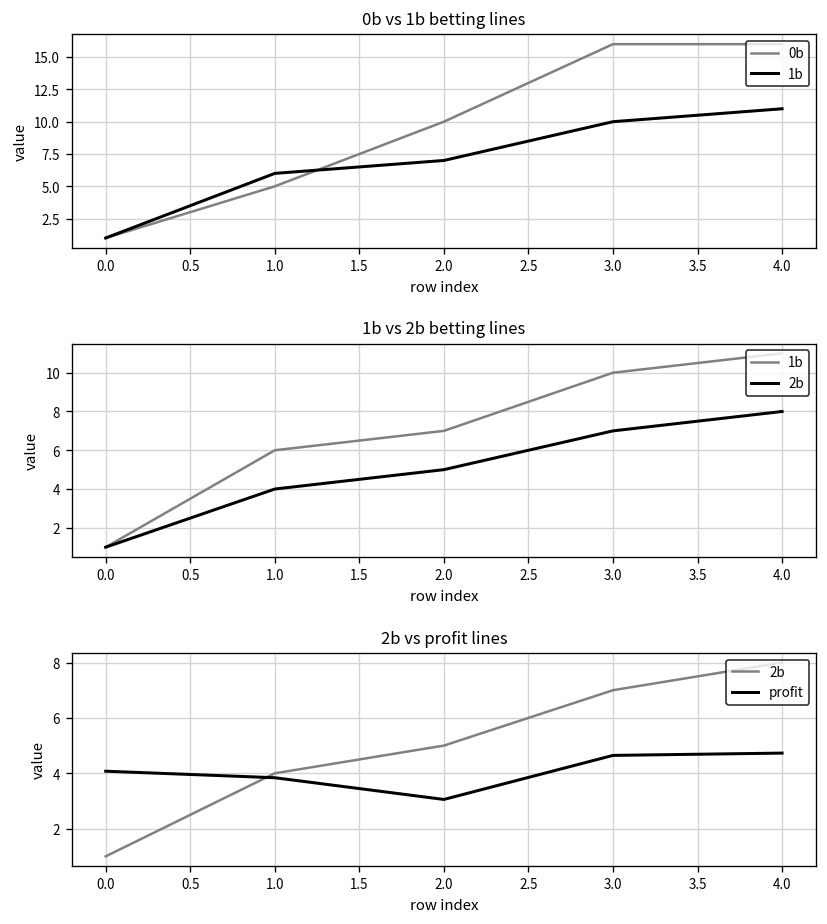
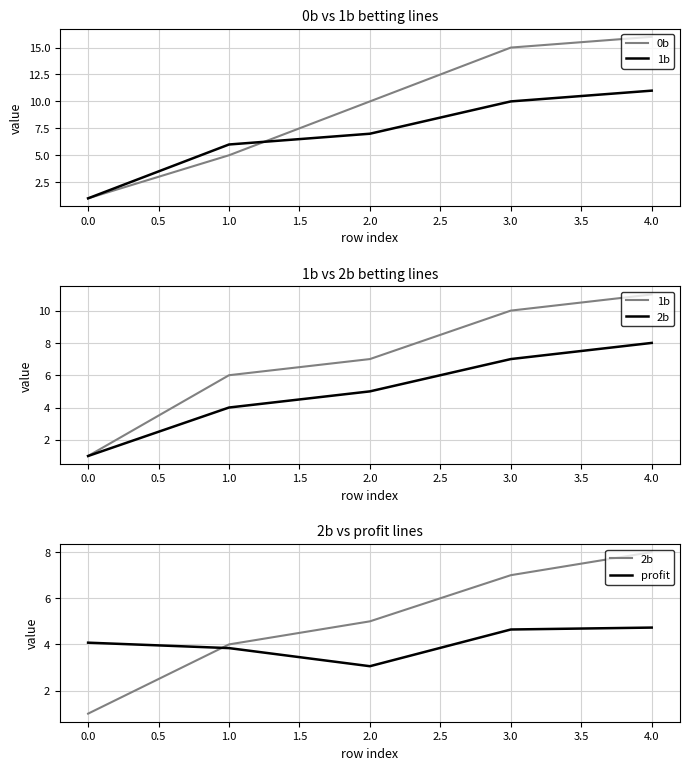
  {
    "0b vs 1b betting lines": {
      "0b": {
        "1.0": 5,
        "2.0": 10,
-       "3.0": 16
+       "3.0": 15
      }
    },
    "1b vs 2b betting lines": {
      "1b": {
        "1.0": 6.0,
        "2.0": 7.0,
        "3.0": 10.0
      }
    },
    "2b vs profit lines": {
      "2b": {
        "0.0": 1.0,
        "1.0": 4.0,
        "2.0": 5.0,
        "3.0": 7.0
      },
      "profit": {
        "0.0": 4.1,
        "1.0": 3.8,
        "2.0": 3.1,
        "3.0": 4.6,
        "4.0": 4.7
      }
    }
  }
